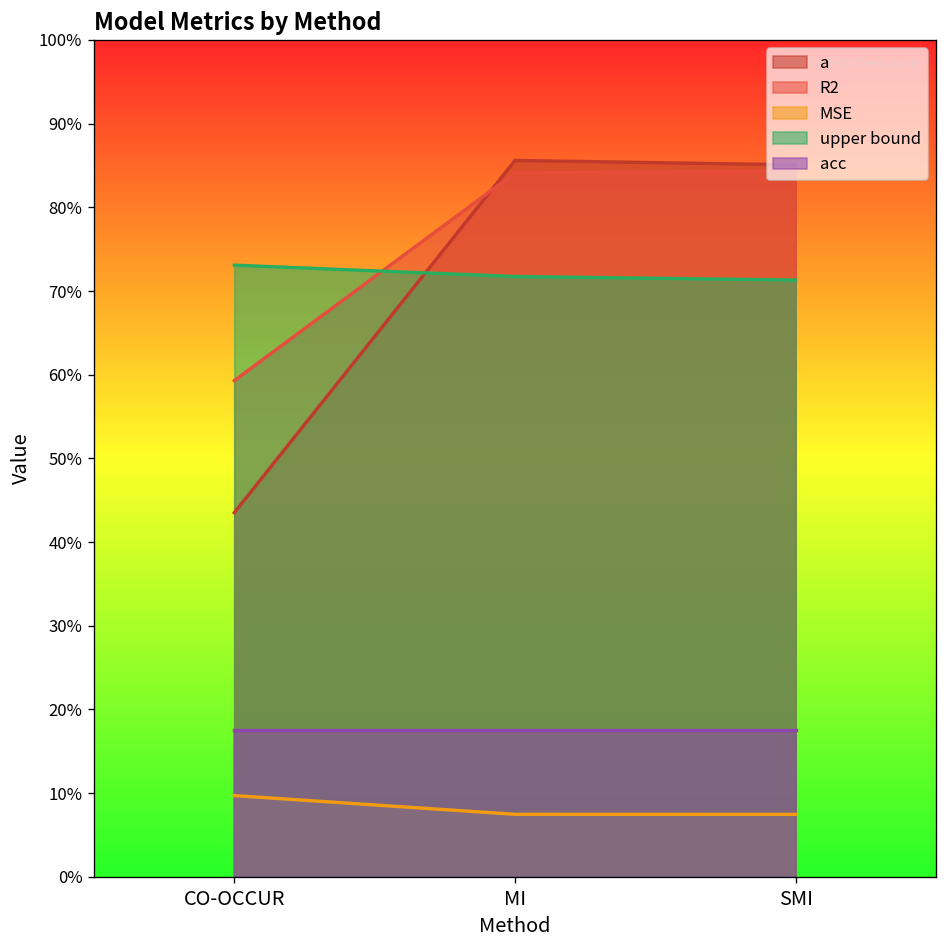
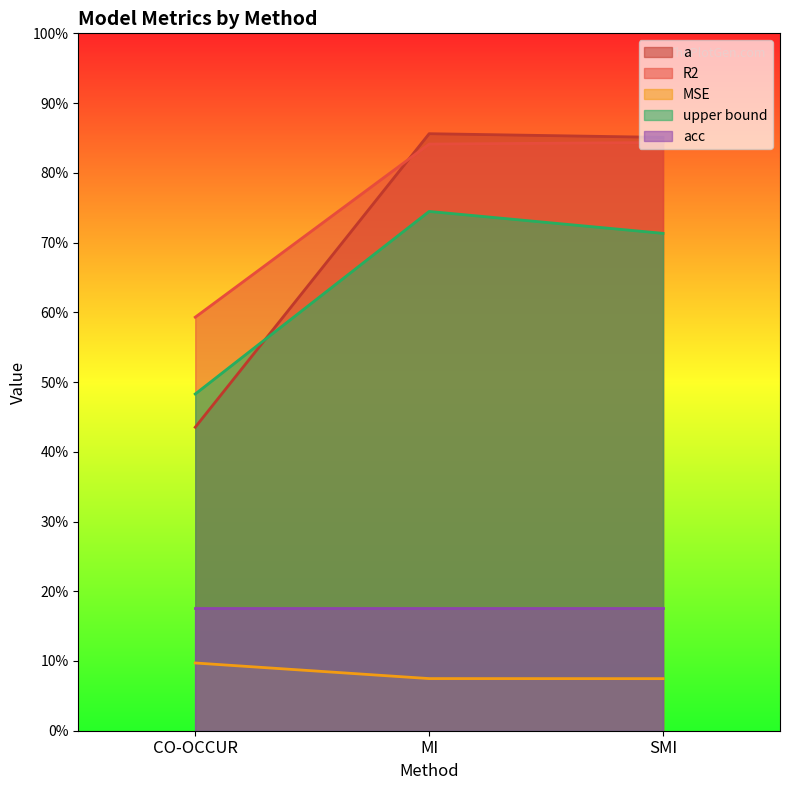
  {
    "MSE": {
      "CO-OCCUR": "10%",
      "MI": "7%",
      "SMI": "7%"
    },
    "upper bound": {
-     "CO-OCCUR": "73%",
-     "MI": "72%",
+     "CO-OCCUR": "48%",
+     "MI": "74%",
      "SMI": "71%"
    },
    "acc": {
      "CO-OCCUR": "18%",
      "MI": "18%",
      "SMI": "18%"
    }
  }
